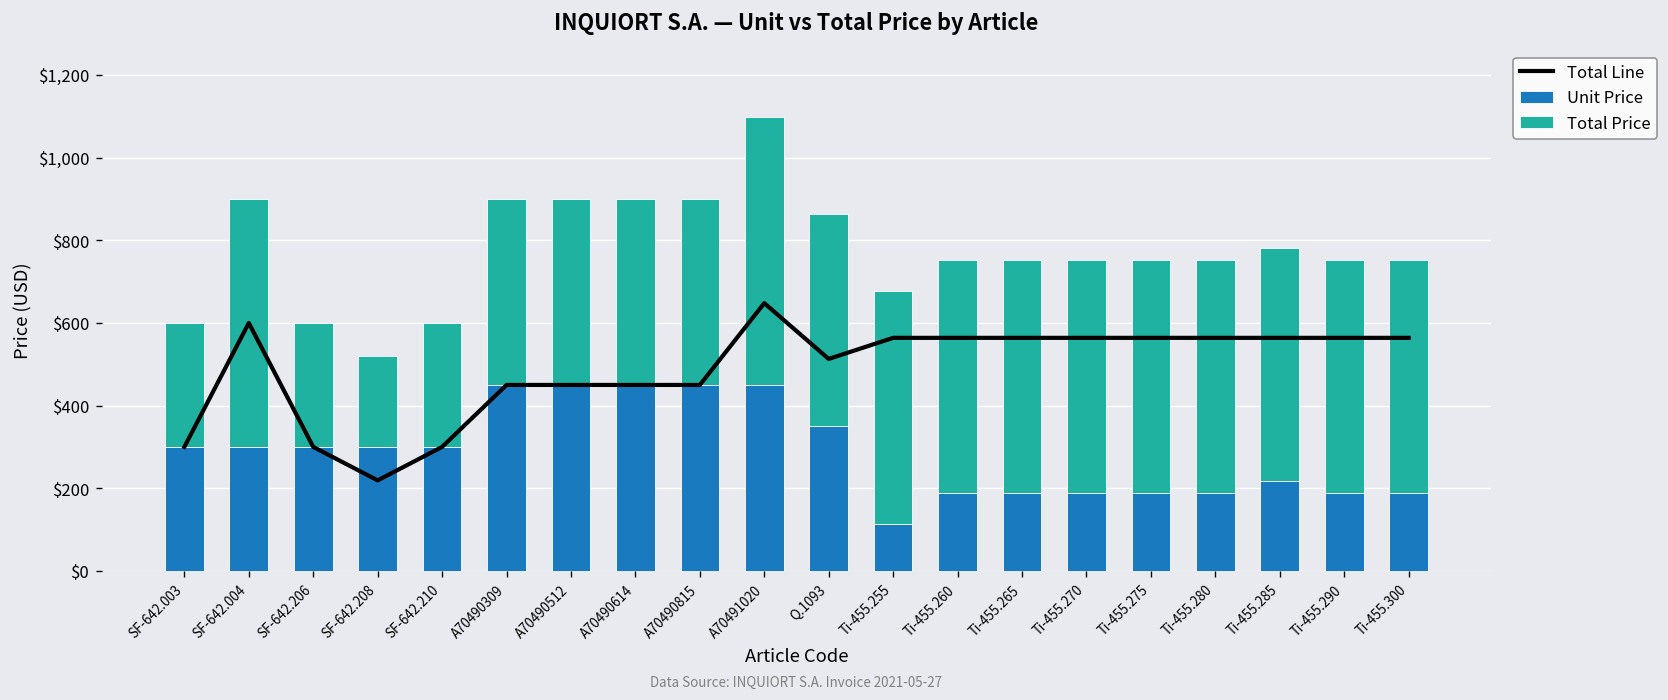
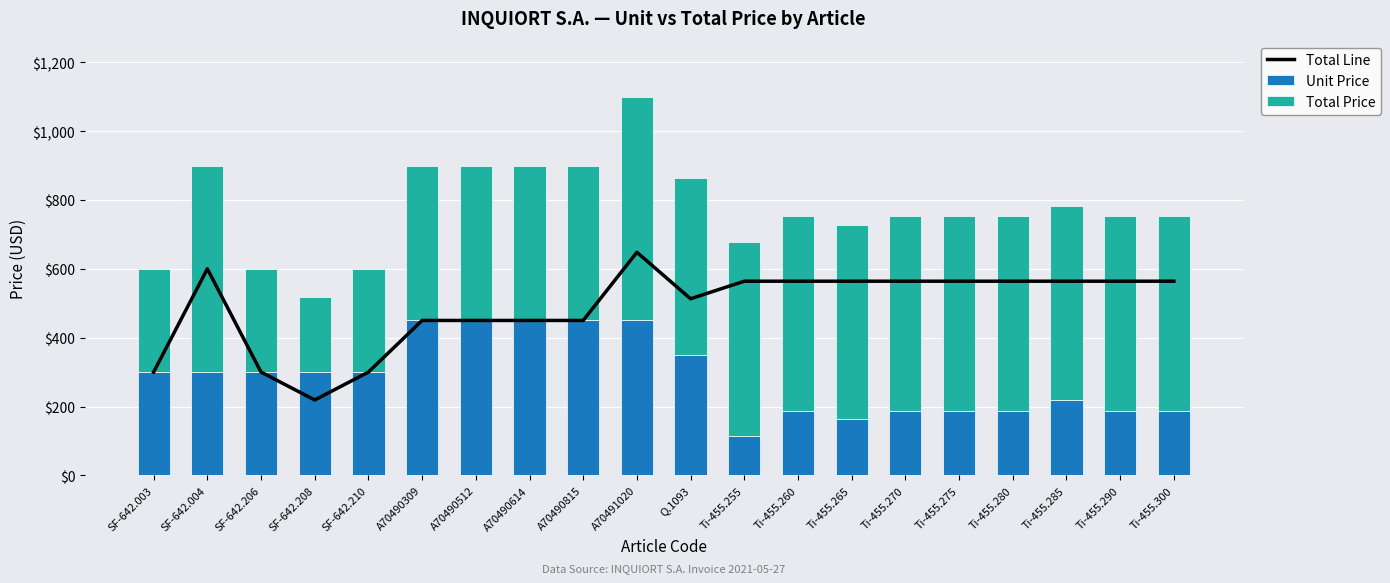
  {
    "Total Line": {
      "SF-642.003": "$300",
      "SF-642.004": "$600",
      "SF-642.206": "$300",
      "SF-642.208": "$220",
      "SF-642.210": "$300",
      "A70490309": "$450",
      "A70490512": "$450",
      "A70490614": "$450",
      "A70490815": "$450",
      "A70491020": "$650",
      "Q.1093": "$510",
      "Ti-455.255": "$560",
      "Ti-455.260": "$560",
      "Ti-455.265": "$560",
      "Ti-455.270": "$560",
      "Ti-455.275": "$560",
      "Ti-455.280": "$560",
      "Ti-455.285": "$560",
      "Ti-455.290": "$560",
      "Ti-455.300": "$560"
    },
    "Unit Price": {
      "SF-642.003": "$300",
      "SF-642.004": "$300",
      "SF-642.206": "$300",
      "SF-642.208": "$300",
      "SF-642.210": "$300",
      "A70490309": "$450",
      "A70490512": "$450",
      "A70490614": "$450",
      "A70490815": "$450",
      "A70491020": "$450",
      "Q.1093": "$350",
      "Ti-455.255": "$110",
      "Ti-455.260": "$190",
-     "Ti-455.265": "$190",
+     "Ti-455.265": "$160",
      "Ti-455.270": "$190",
      "Ti-455.275": "$190",
      "Ti-455.280": "$190",
      "Ti-455.285": "$220",
      "Ti-455.290": "$190",
      "Ti-455.300": "$190"
    },
    "Total Price": {
      "SF-642.003": "$300",
      "SF-642.004": "$600",
      "SF-642.206": "$300",
      "SF-642.208": "$220",
      "SF-642.210": "$300",
      "A70490309": "$450",
      "A70490512": "$450",
      "A70490614": "$450",
      "A70490815": "$450",
      "A70491020": "$650",
      "Q.1093": "$510",
      "Ti-455.255": "$560",
      "Ti-455.260": "$560",
      "Ti-455.265": "$560",
      "Ti-455.270": "$560",
      "Ti-455.275": "$560",
      "Ti-455.280": "$560",
      "Ti-455.285": "$560",
      "Ti-455.290": "$560",
      "Ti-455.300": "$560"
    }
  }
